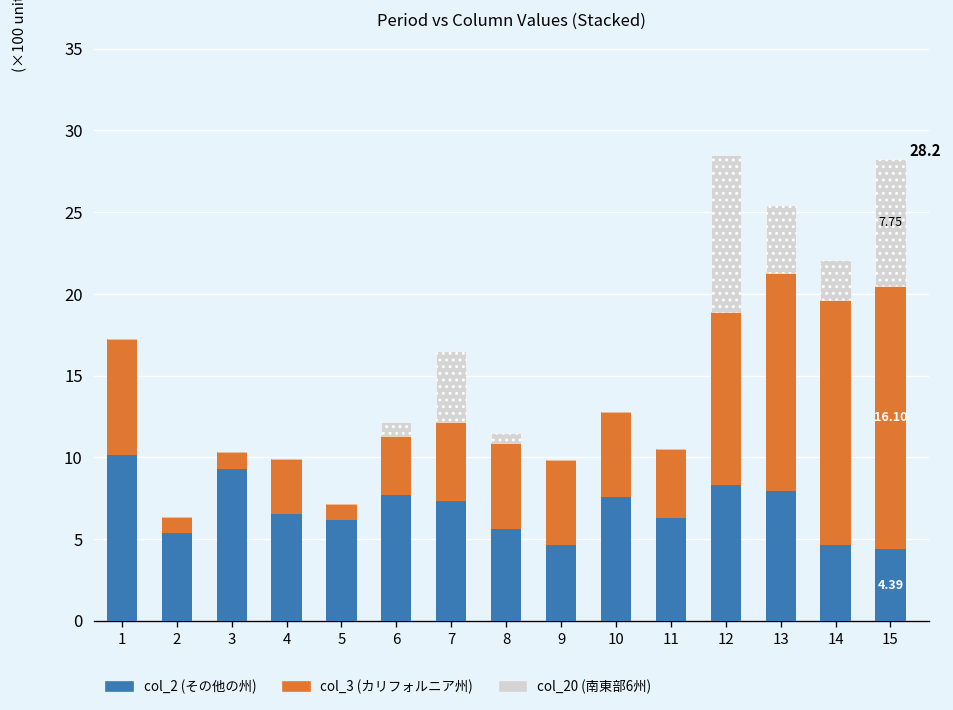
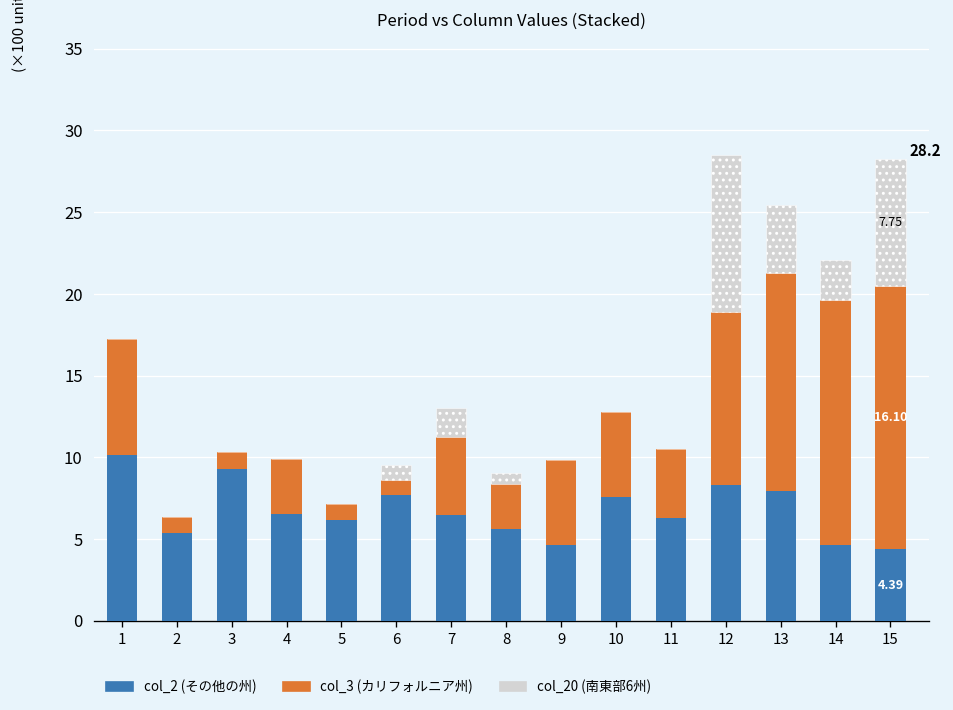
  {
    "col_2 (その他の州)": {
      "1": 10.2,
      "2": 5.4,
      "3": 9.3,
      "4": 6.5,
      "5": 6.2,
      "6": 7.7,
-     "7": 7.4,
+     "7": 6.5,
      "8": 5.6,
      "9": 4.6,
      "10": 7.6,
      "11": 6.3,
      "12": 8.3,
      "13": 7.9,
      "14": 4.6
    },
    "col_3 (カリフォルニア州)": {
      "1": 7.1,
      "2": 1.0,
      "3": 1.0,
      "4": 3.4,
      "5": 1.0,
-     "6": 3.6,
+     "6": 0.9,
      "7": 4.8,
-     "8": 5.2,
+     "8": 2.7,
      "9": 5.2,
      "10": 5.2,
      "11": 4.2,
      "12": 10.6,
      "13": 13.4,
      "14": 15.0
    },
    "col_20 (南東部6州)": {
      "1": 0.0,
      "2": 0.0,
      "3": 0.0,
      "4": 0.0,
      "5": 0.0,
      "6": 0.9,
-     "7": 4.4,
+     "7": 1.8,
      "8": 0.7,
      "9": 0.0,
      "10": 0.0,
      "11": 0.0,
      "12": 9.6,
      "13": 4.1,
      "14": 2.5
    }
  }
